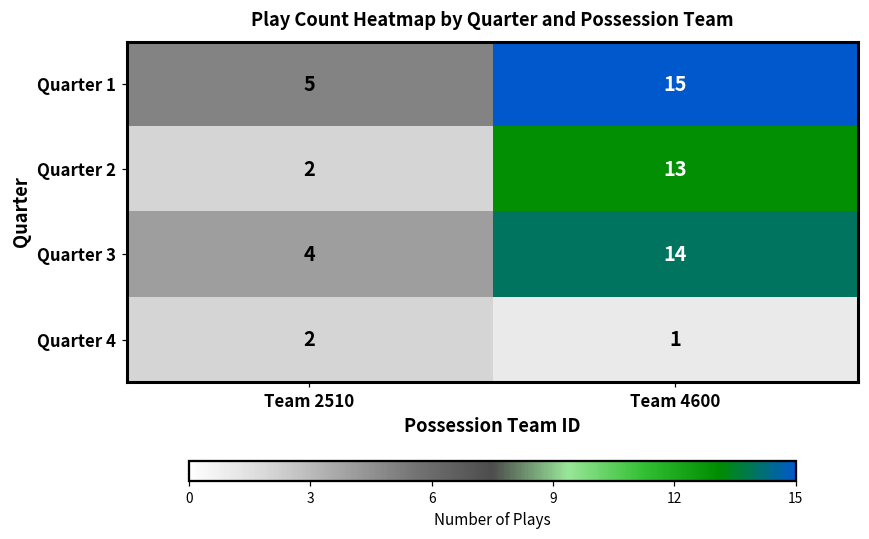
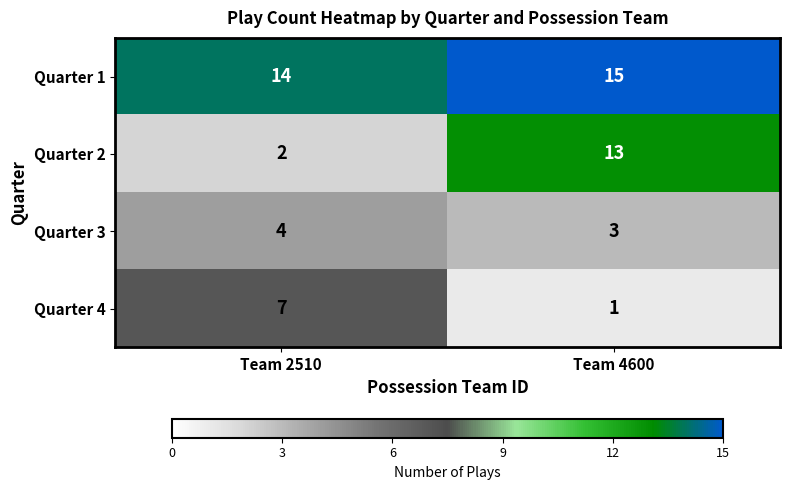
  {
    "Quarter 1": {
-     "Team 2510": 5,
+     "Team 2510": 14,
      "Team 4600": 15
    },
    "Quarter 2": {
      "Team 2510": 2,
      "Team 4600": 13
    },
    "Quarter 3": {
      "Team 2510": 4,
-     "Team 4600": 14
+     "Team 4600": 3
    },
    "Quarter 4": {
-     "Team 2510": 2,
+     "Team 2510": 7,
      "Team 4600": 1
    }
  }
